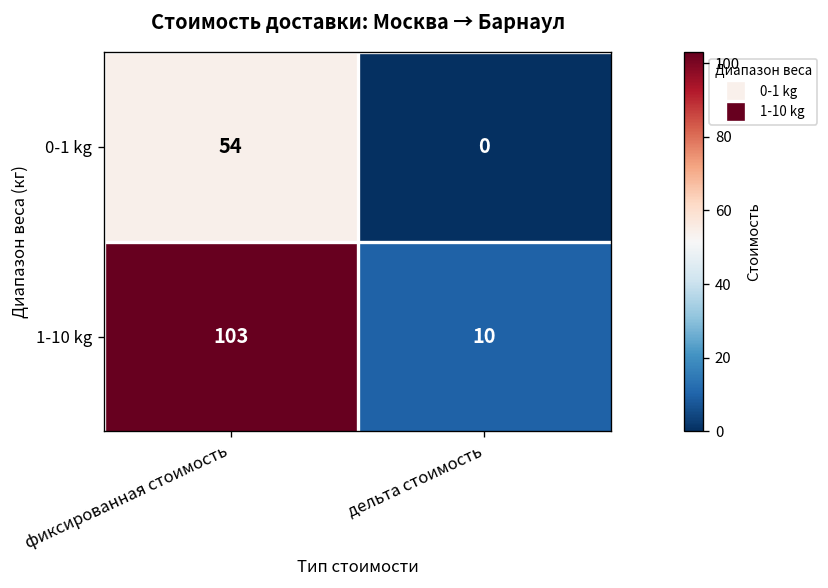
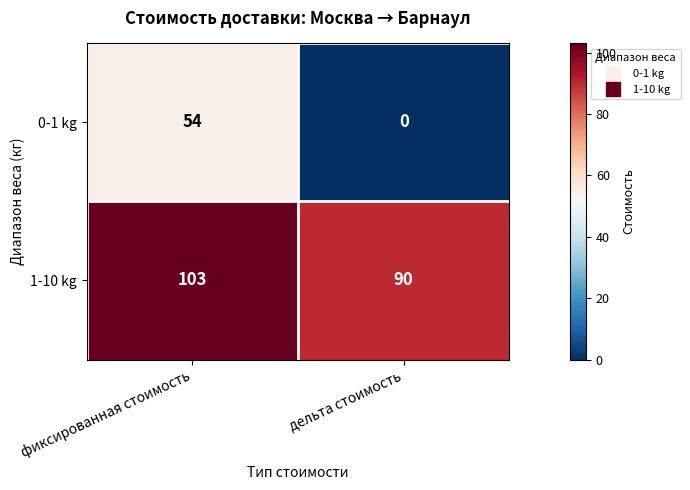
  {
    "0-1 kg": {
      "фиксированная стоимость": 54,
      "дельта стоимость": 0
    },
    "1-10 kg": {
      "фиксированная стоимость": 103,
-     "дельта стоимость": 10
+     "дельта стоимость": 90
    }
  }
